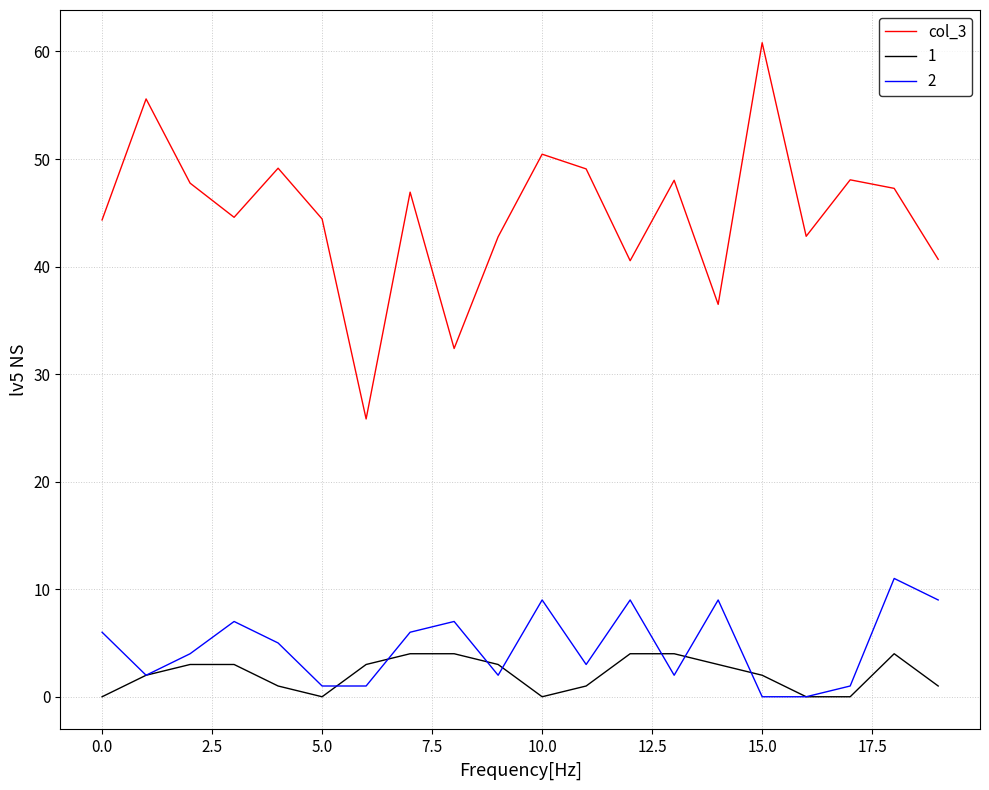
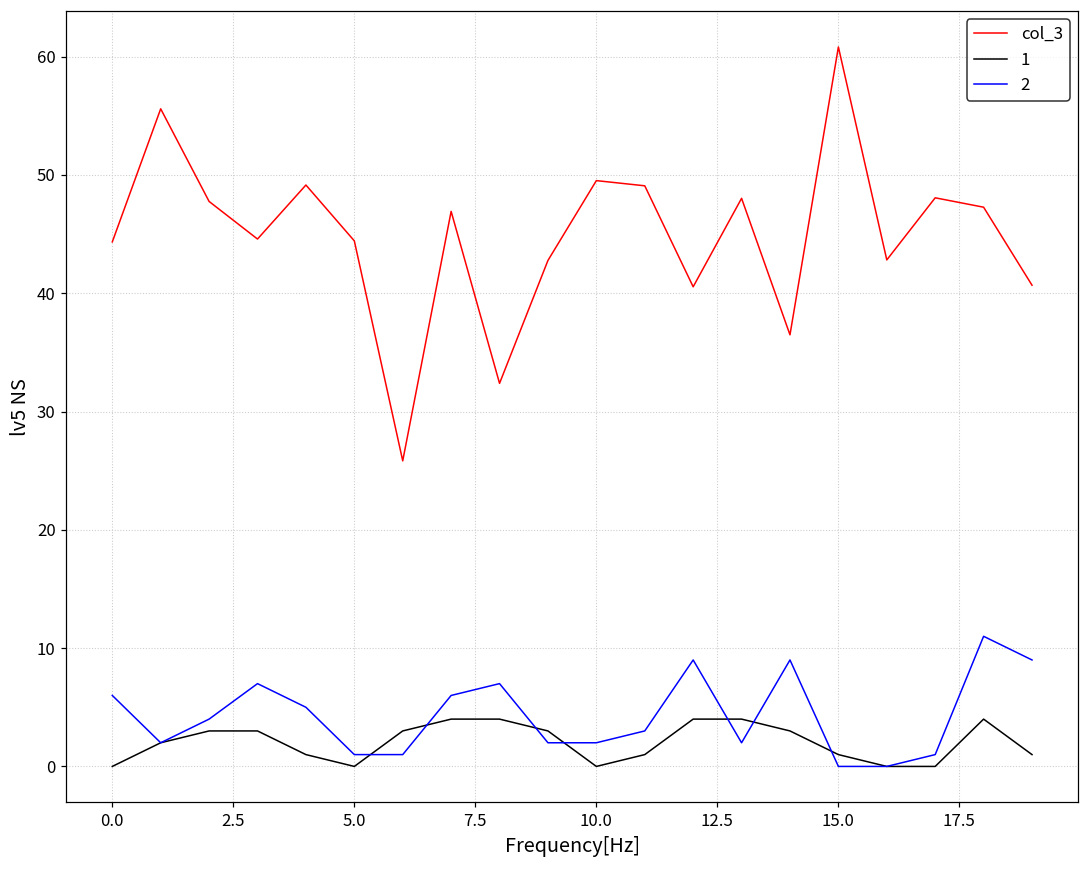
  {
    "col_3": {
      "0.0": 44.3,
      "5.0": 44.4,
-     "10.0": 50.4,
+     "10.0": 49.5,
      "15.0": 60.8
    },
    "1": {
      "0.0": 0,
      "5.0": 0,
      "10.0": 0,
-     "15.0": 2
+     "15.0": 1
    },
    "2": {
      "0.0": 6,
      "5.0": 1,
-     "10.0": 9,
+     "10.0": 2,
      "15.0": 0
    }
  }
